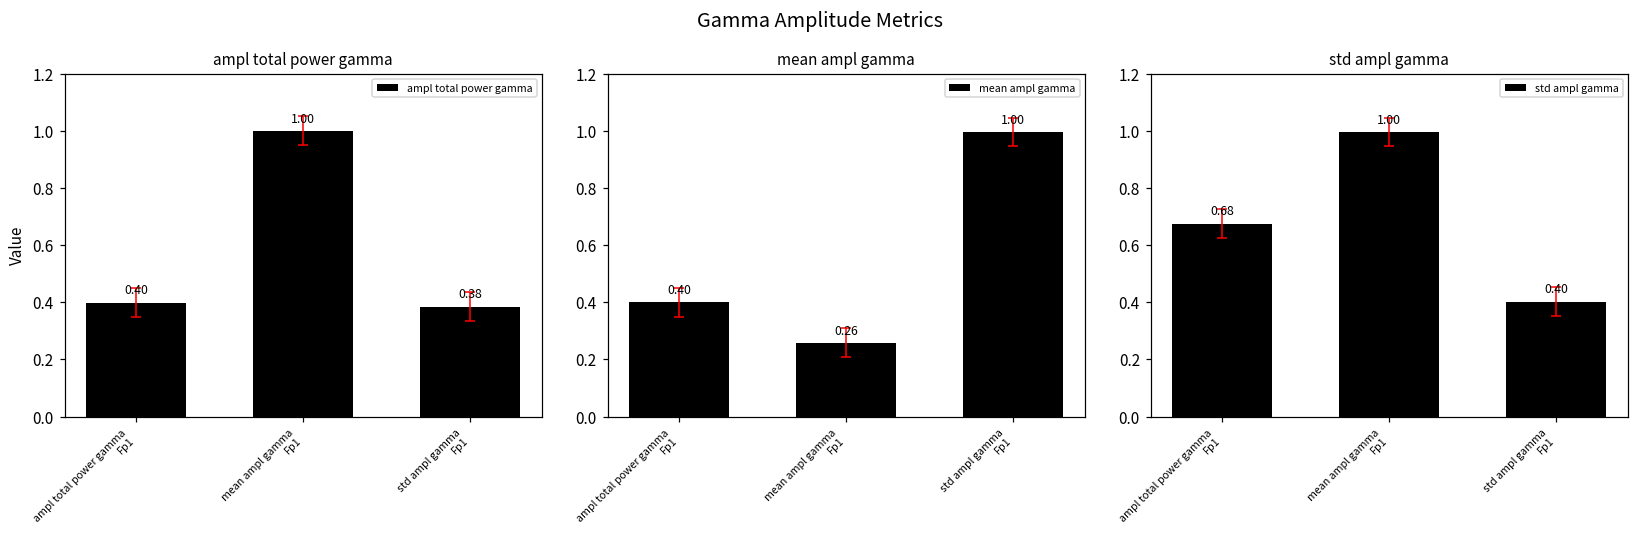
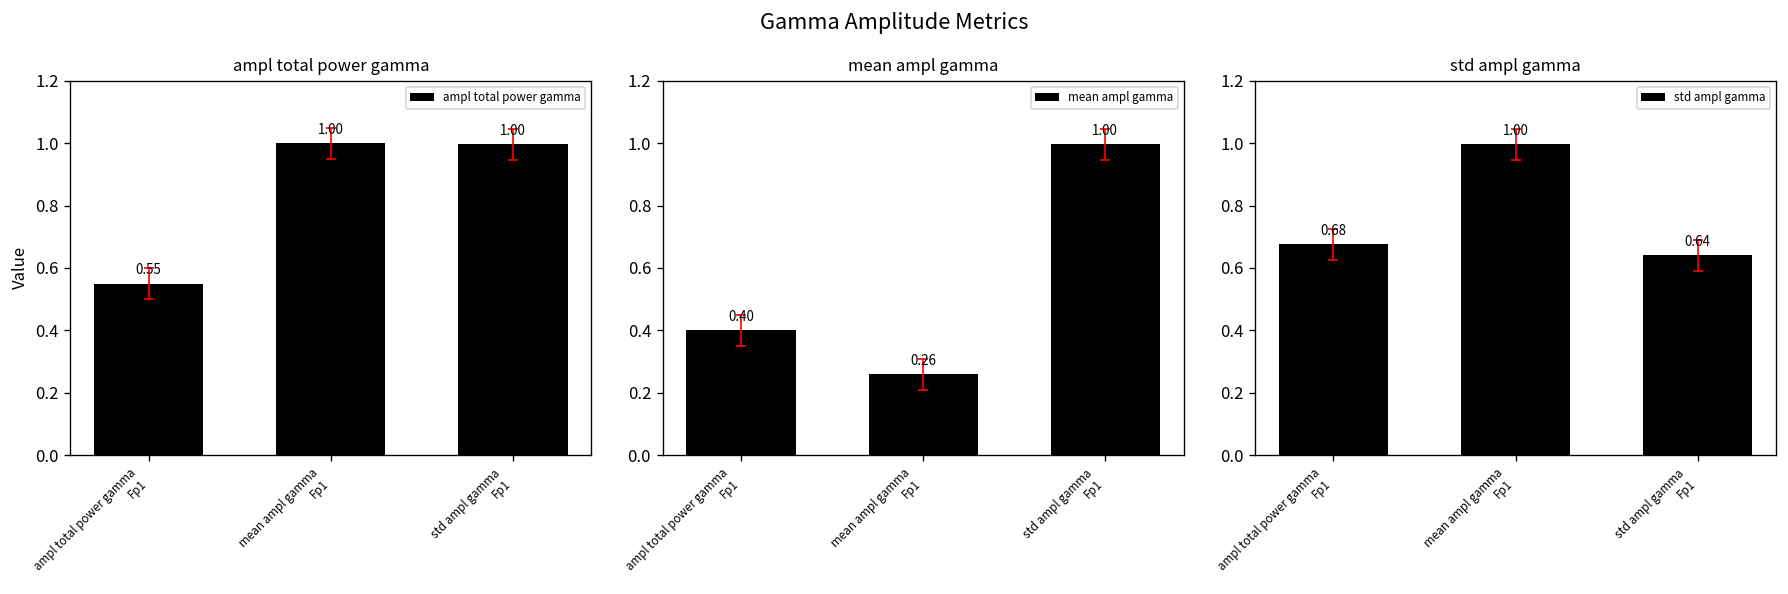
  {
    "ampl total power gamma": {
      "ampl total power gamma": {
-       "ampl total power gamma Fp1": 0.40,
-       "std ampl gamma Fp1": 0.38
+       "ampl total power gamma Fp1": 0.55,
+       "std ampl gamma Fp1": 1.00
      }
    },
    "std ampl gamma": {
      "std ampl gamma": {
-       "std ampl gamma Fp1": 0.40
+       "std ampl gamma Fp1": 0.64
      }
    }
  }
